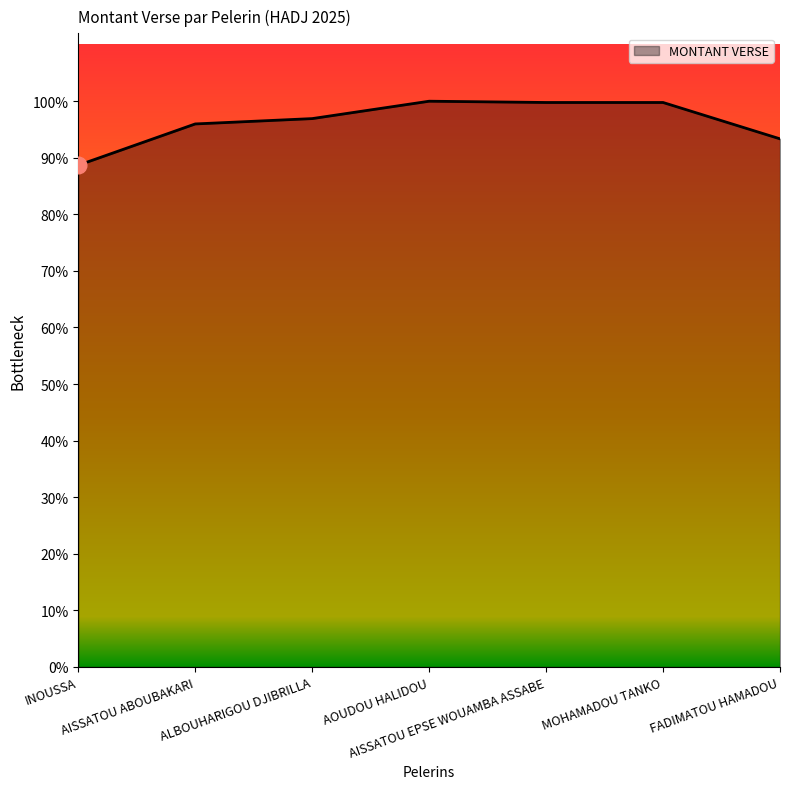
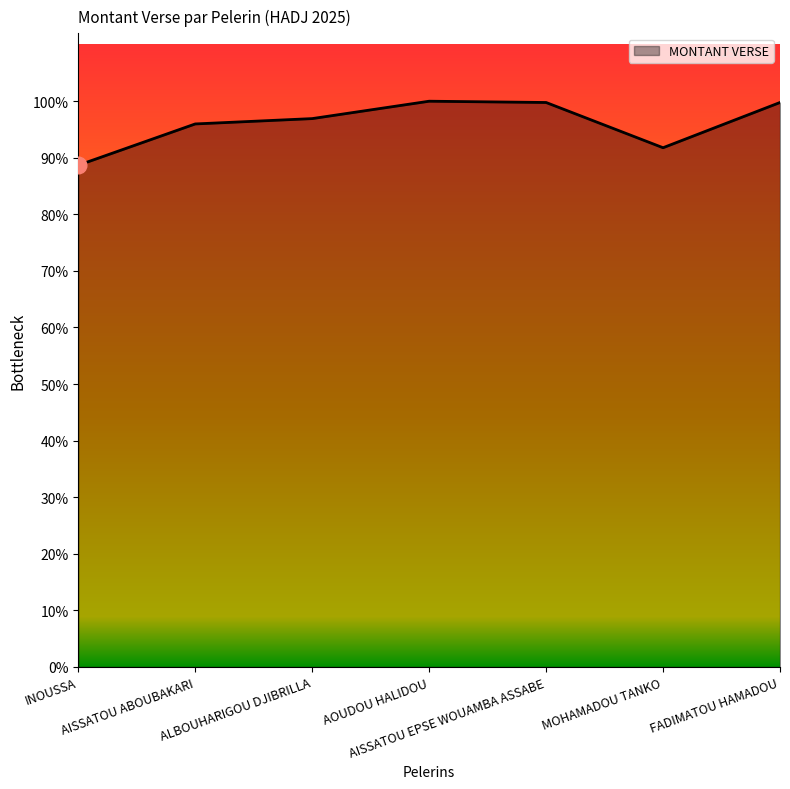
  {
    "MONTANT VERSE": {
      "AISSATOU ABOUBAKARI": "96%",
      "ALBOUHARIGOU DJIBRILLA": "97%",
      "AOUDOU HALIDOU": "100%",
      "AISSATOU EPSE WOUAMBA ASSABE": "100%",
-     "MOHAMADOU TANKO": "100%",
-     "FADIMATOU HAMADOU": "93%"
+     "MOHAMADOU TANKO": "92%",
+     "FADIMATOU HAMADOU": "100%"
    }
  }
